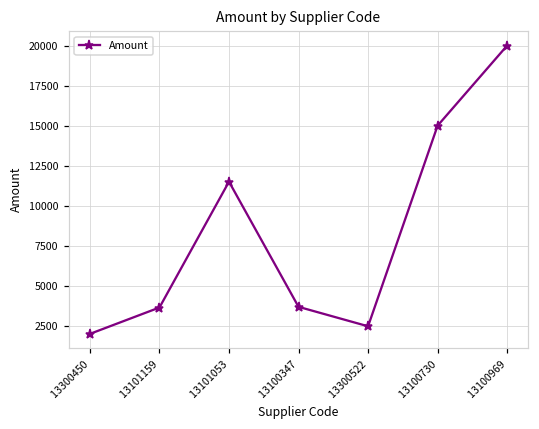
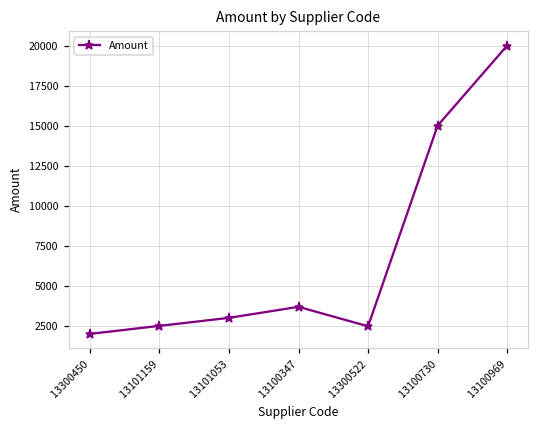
  {
    "13300450": 2000,
-   "13101159": 3600,
-   "13101053": 11500,
+   "13101159": 2500,
+   "13101053": 3000,
    "13100347": 3700,
    "13300522": 2500,
    "13100730": 15000,
    "13100969": 20000
  }
